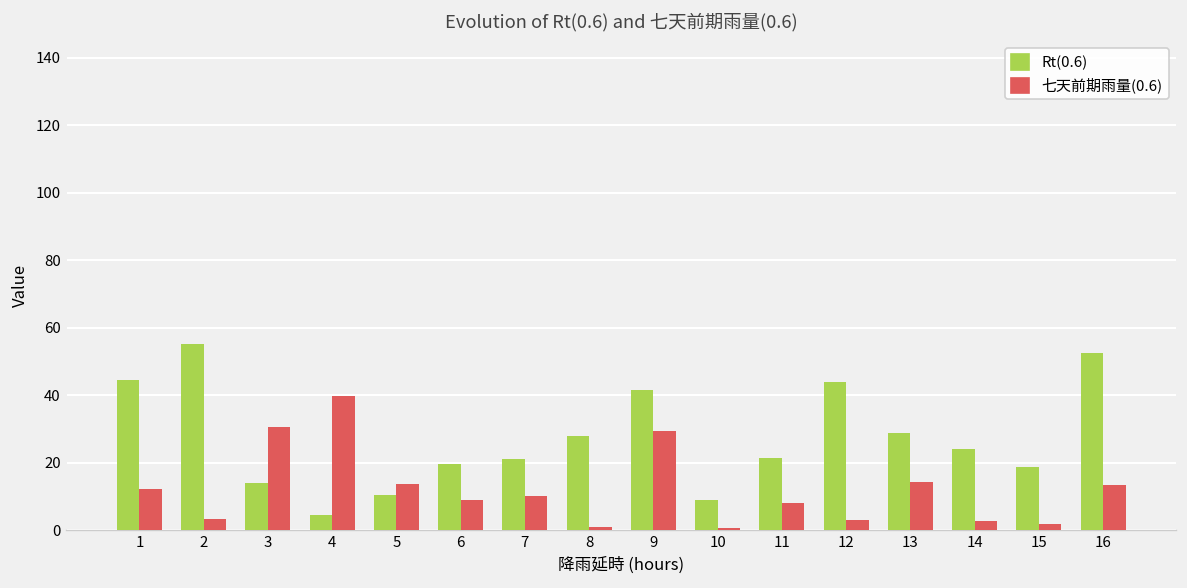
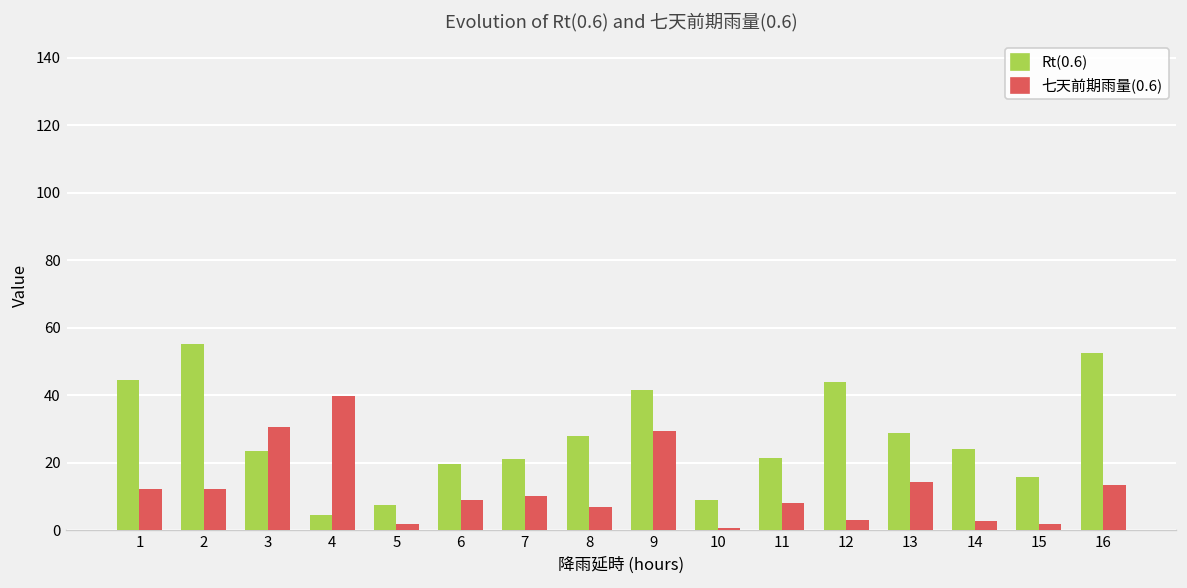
  {
    "Rt(0.6)": {
      "1": 44,
      "2": 55,
-     "3": 14,
+     "3": 23,
      "4": 5,
-     "5": 10,
+     "5": 7,
      "6": 20,
      "7": 21,
      "8": 28,
      "9": 42,
      "10": 9,
      "11": 22,
      "12": 44,
      "13": 29,
      "14": 24,
-     "15": 19,
+     "15": 16,
      "16": 53
    },
    "七天前期雨量(0.6)": {
      "1": 12,
-     "2": 3,
+     "2": 12,
      "3": 31,
      "4": 40,
-     "5": 14,
+     "5": 2,
      "6": 9,
      "7": 10,
-     "8": 1,
+     "8": 7,
      "9": 30,
      "11": 8,
      "12": 3,
      "13": 14,
      "14": 3,
      "15": 2,
      "16": 13
    }
  }
